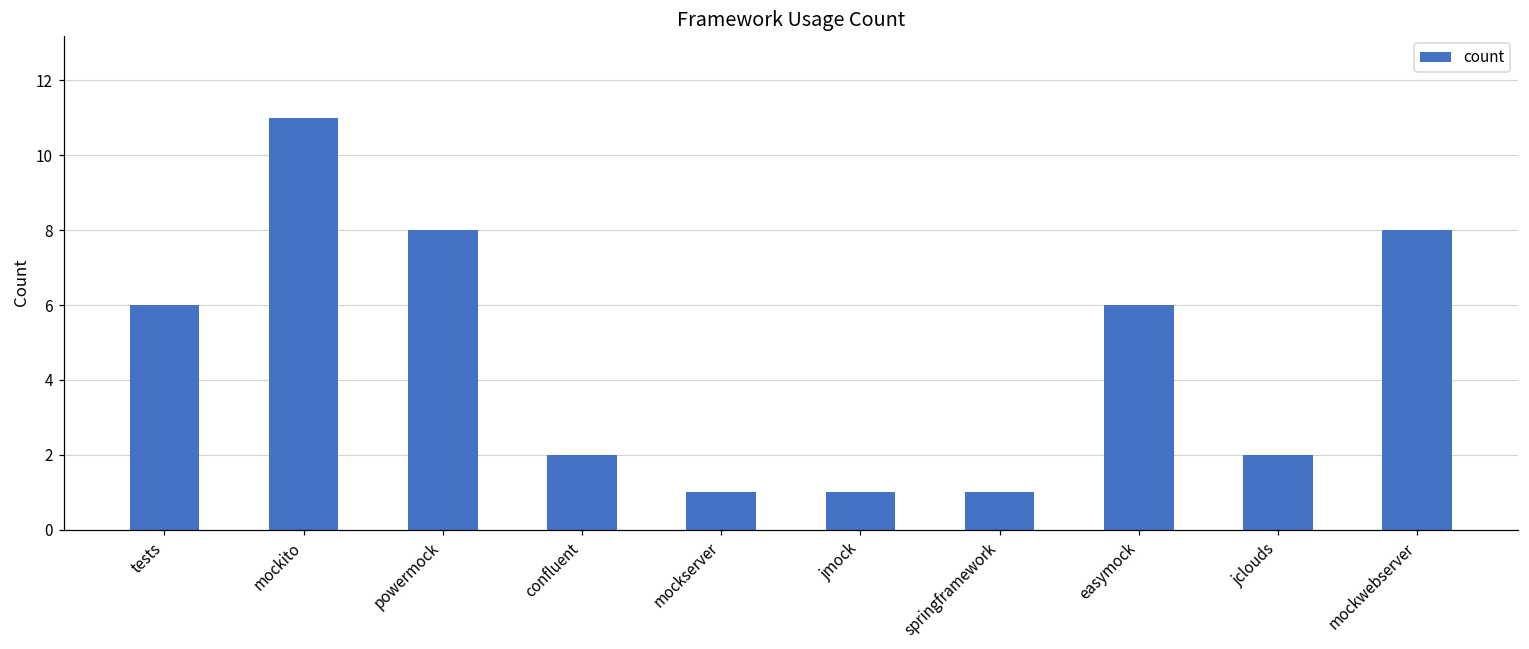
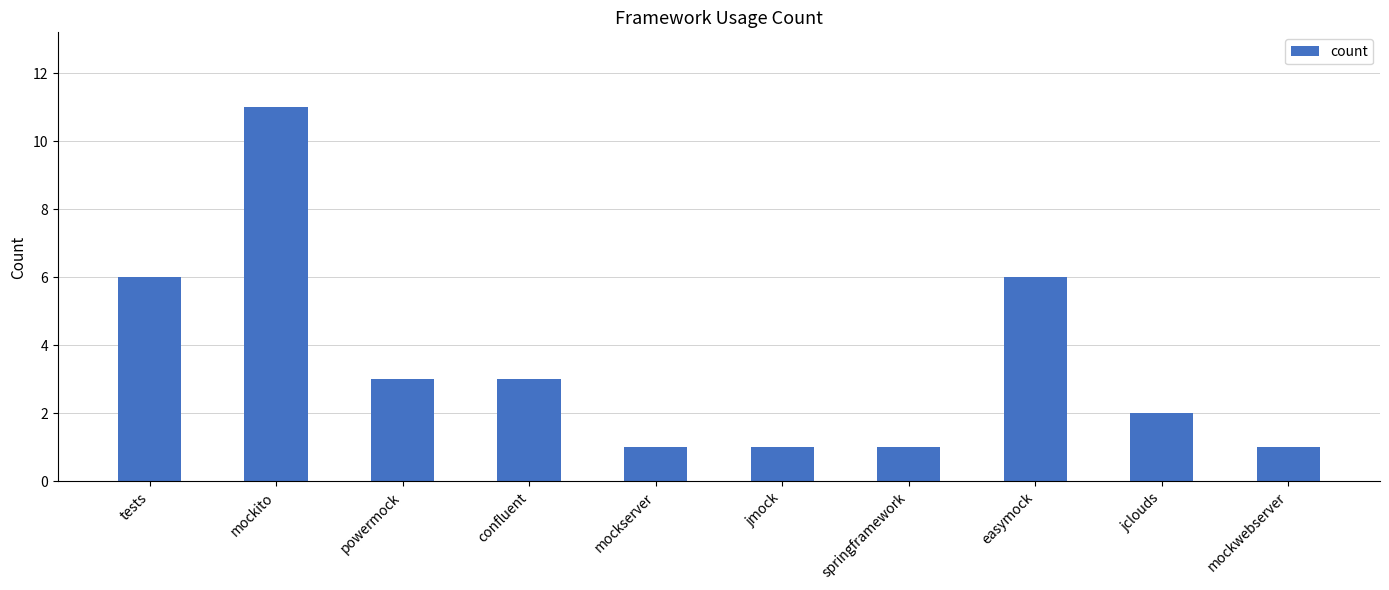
  {
    "tests": 6,
    "mockito": 11,
-   "powermock": 8,
-   "confluent": 2,
+   "powermock": 3,
+   "confluent": 3,
    "mockserver": 1,
    "jmock": 1,
    "springframework": 1,
    "easymock": 6,
    "jclouds": 2,
-   "mockwebserver": 8
+   "mockwebserver": 1
  }
